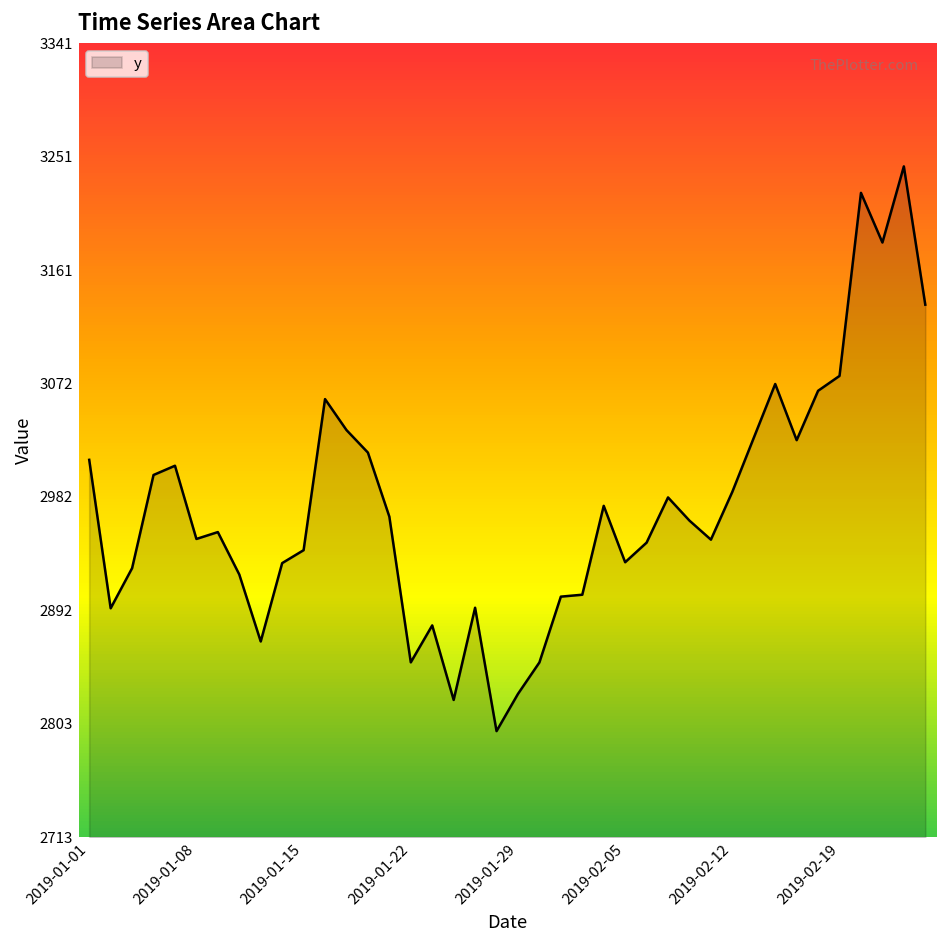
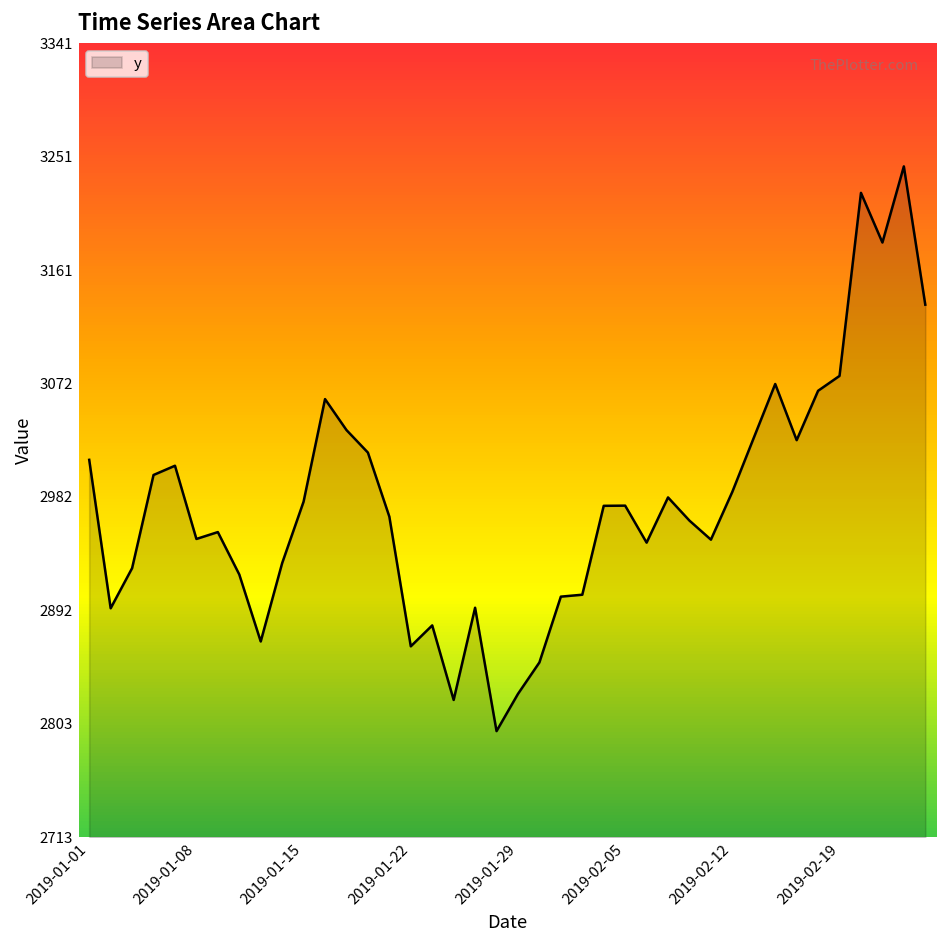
  {
    "2019-01-01": 3011,
    "2019-01-08": 2949,
-   "2019-01-15": 2940,
-   "2019-01-22": 2851,
+   "2019-01-15": 2978,
+   "2019-01-22": 2864,
    "2019-01-29": 2826,
-   "2019-02-05": 2930,
+   "2019-02-05": 2975,
    "2019-02-12": 2986,
    "2019-02-19": 3078
  }
